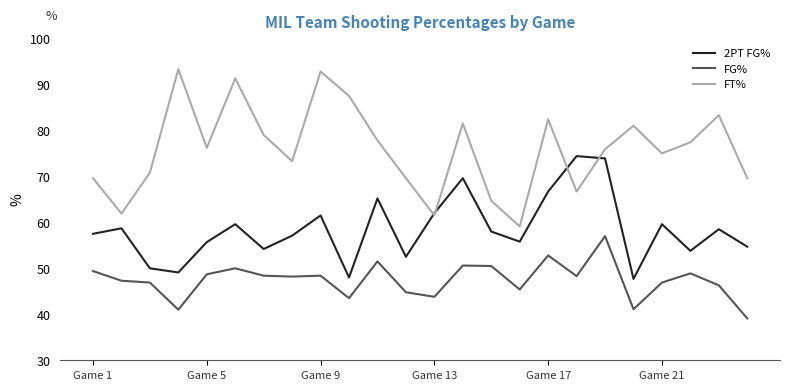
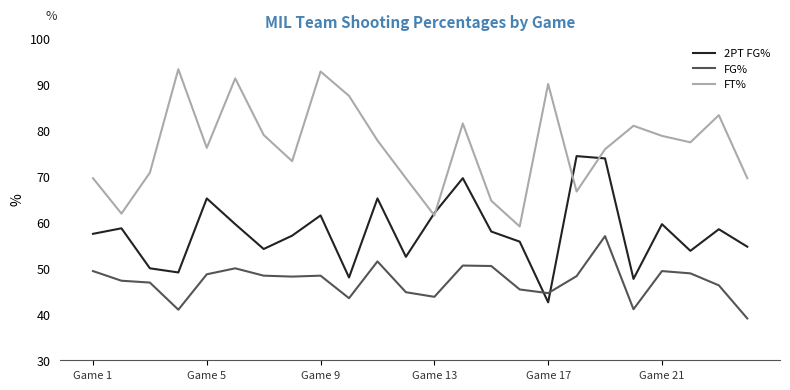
  {
    "2PT FG%": {
      "Game 1": 58,
-     "Game 5": 56,
+     "Game 5": 65,
      "Game 9": 62,
-     "Game 17": 67,
+     "Game 17": 43,
      "Game 21": 60
    },
    "FG%": {
      "Game 1": 49,
      "Game 5": 49,
      "Game 9": 48,
      "Game 13": 44,
-     "Game 17": 53,
-     "Game 21": 47
+     "Game 17": 45,
+     "Game 21": 49
    },
    "FT%": {
      "Game 1": 70,
      "Game 5": 76,
      "Game 9": 93,
-     "Game 17": 82,
-     "Game 21": 75
+     "Game 17": 90,
+     "Game 21": 79
    }
  }
